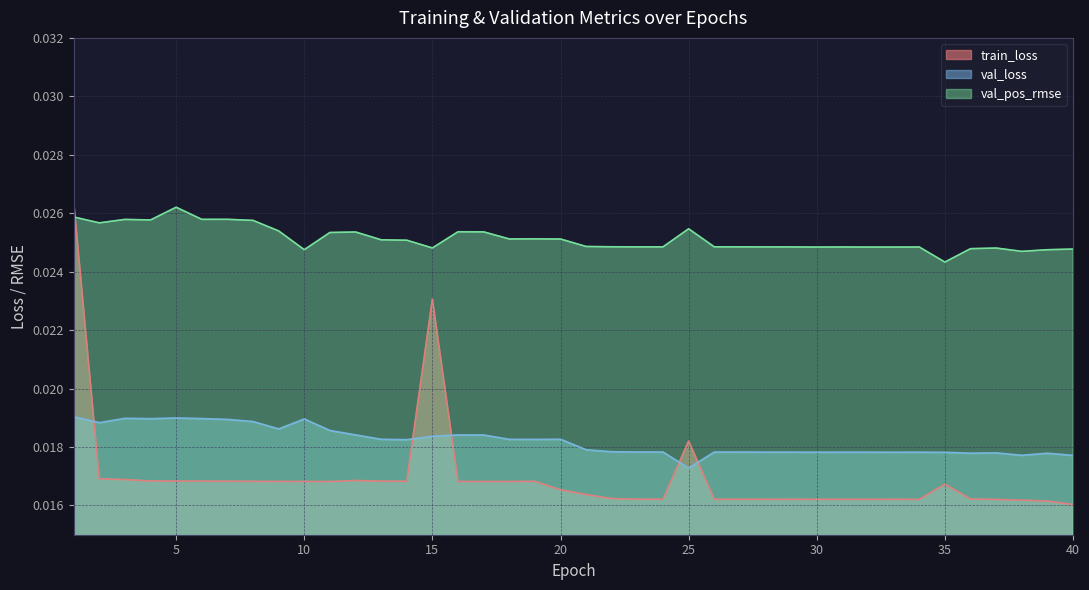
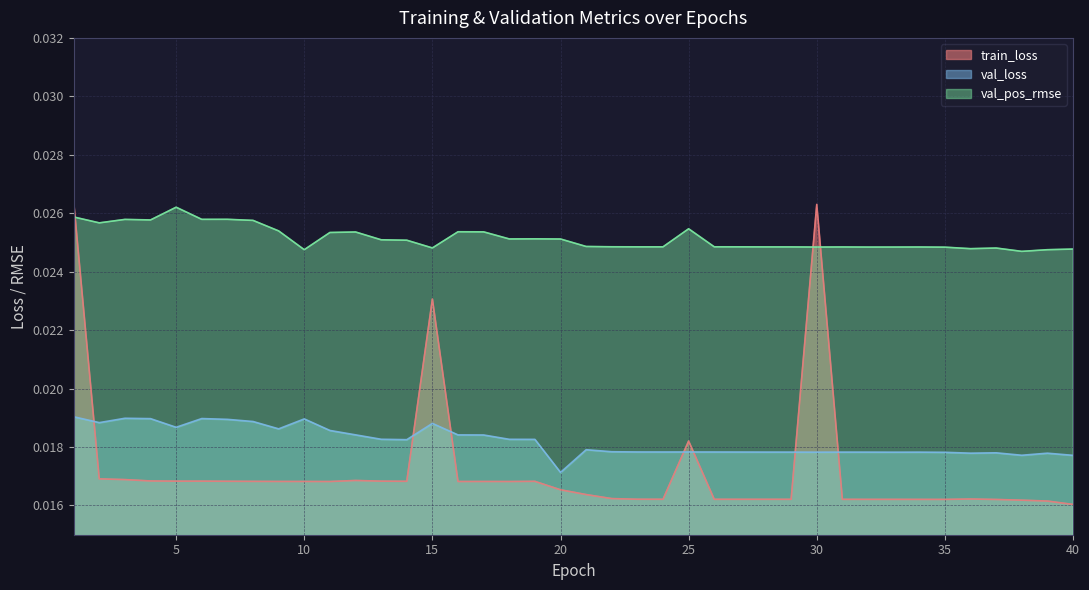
  {
    "train_loss": {
      "5": 0.0168,
      "10": 0.0168,
      "15": 0.0231,
      "20": 0.0165,
      "25": 0.0182,
-     "30": 0.0162,
-     "35": 0.0167,
+     "30": 0.0263,
+     "35": 0.0162,
      "40": 0.0160
    },
    "val_loss": {
-     "5": 0.0190,
+     "5": 0.0187,
      "10": 0.0190,
-     "15": 0.0184,
-     "20": 0.0183,
-     "25": 0.0173,
+     "15": 0.0188,
+     "20": 0.0171,
+     "25": 0.0178,
      "30": 0.0178,
      "35": 0.0178,
      "40": 0.0177
    },
    "val_pos_rmse": {
      "5": 0.0262,
      "10": 0.0248,
      "15": 0.0248,
      "20": 0.0251,
      "25": 0.0255,
      "30": 0.0248,
-     "35": 0.0243,
+     "35": 0.0248,
      "40": 0.0248
    }
  }
